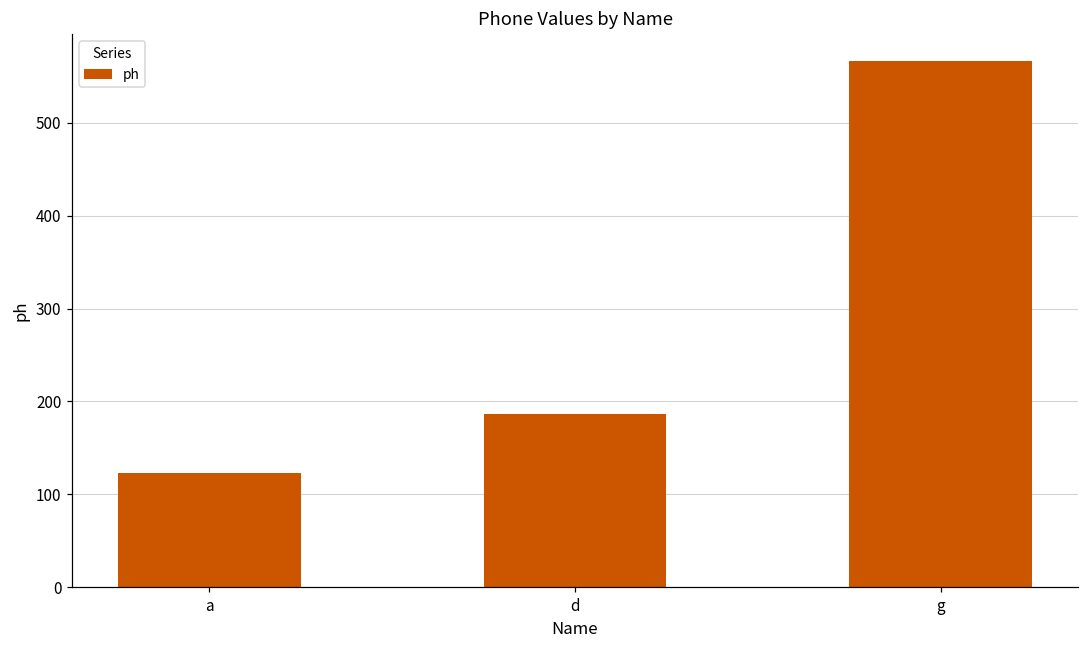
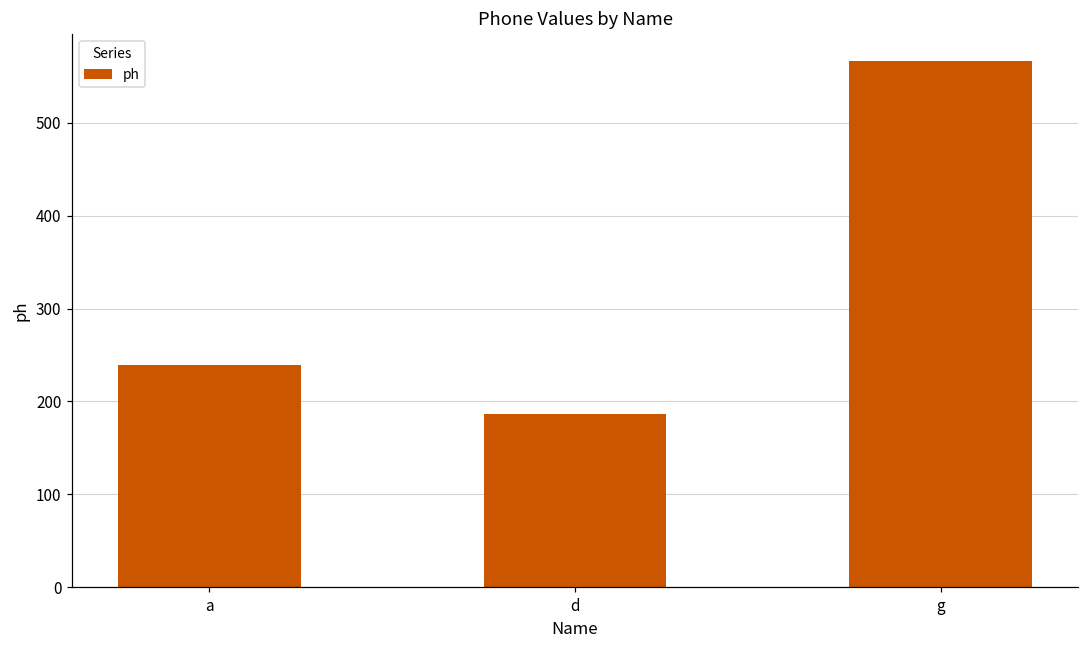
  {
-   "a": 120,
+   "a": 240,
    "d": 190,
    "g": 570
  }
